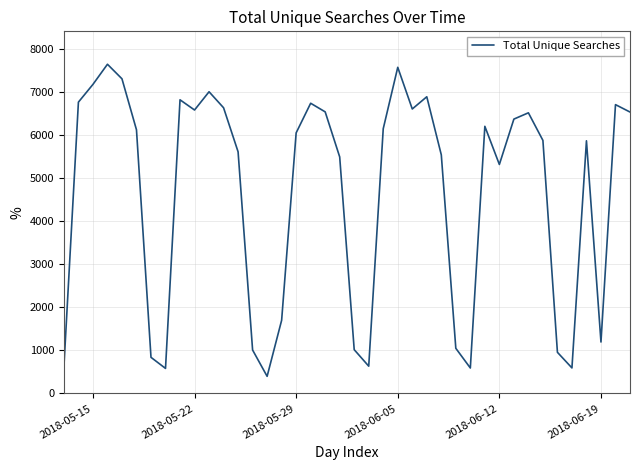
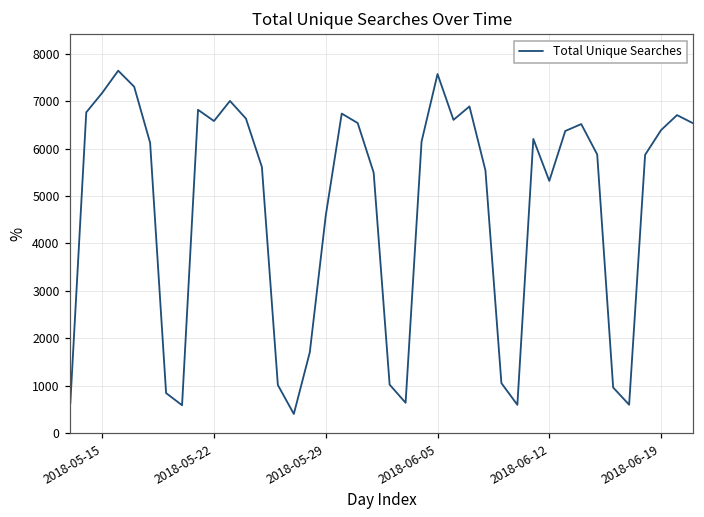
  {
    "2018-05-15": 7200,
    "2018-05-22": 6600,
-   "2018-05-29": 6100,
+   "2018-05-29": 4600,
    "2018-06-05": 7600,
    "2018-06-12": 5300,
-   "2018-06-19": 1200
+   "2018-06-19": 6400
  }
